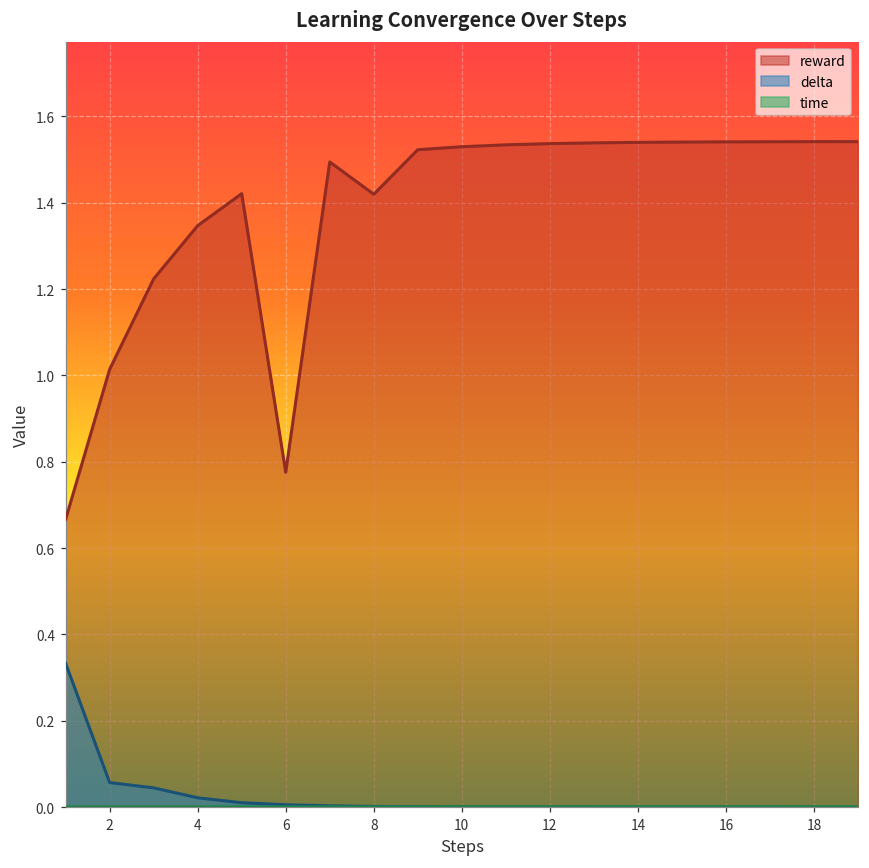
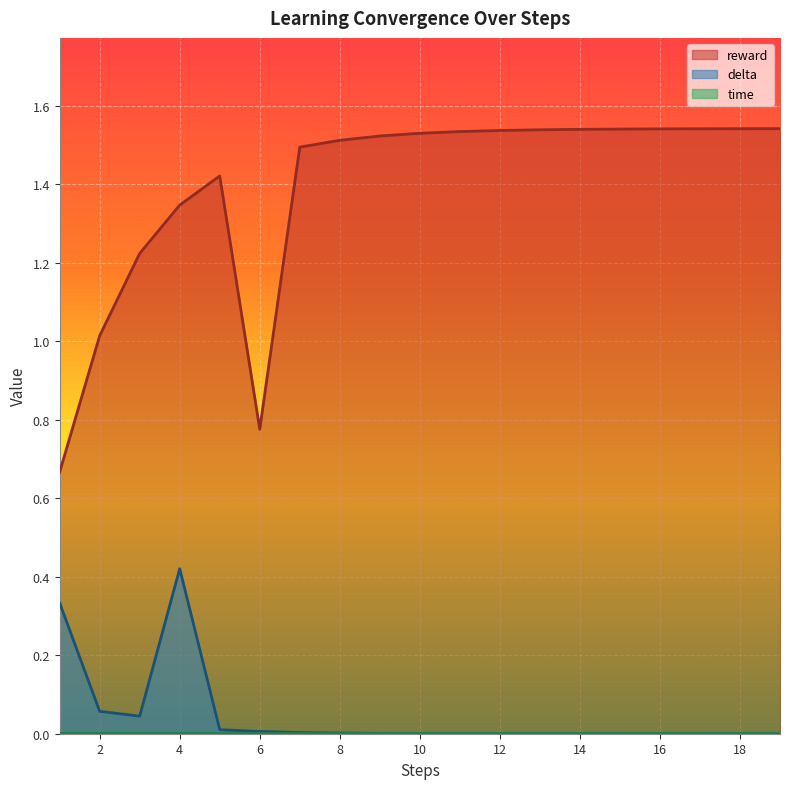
  {
    "reward": {
      "2": 1.01,
      "4": 1.35,
      "6": 0.78,
-     "8": 1.42,
+     "8": 1.51,
      "10": 1.53,
      "12": 1.54,
      "14": 1.54,
      "16": 1.54,
      "18": 1.54
    },
    "delta": {
      "2": 0.06,
-     "4": 0.02
+     "4": 0.42
    },
    "time": {
      "2": 0.00,
      "4": 0.00
    }
  }
